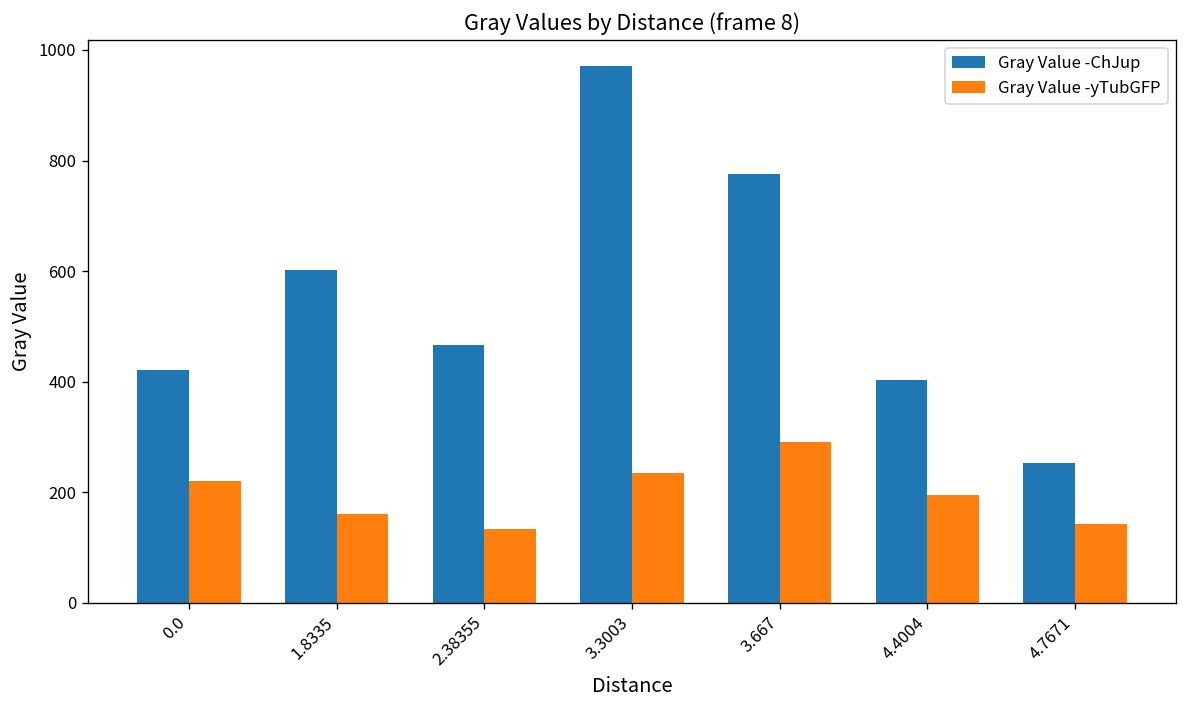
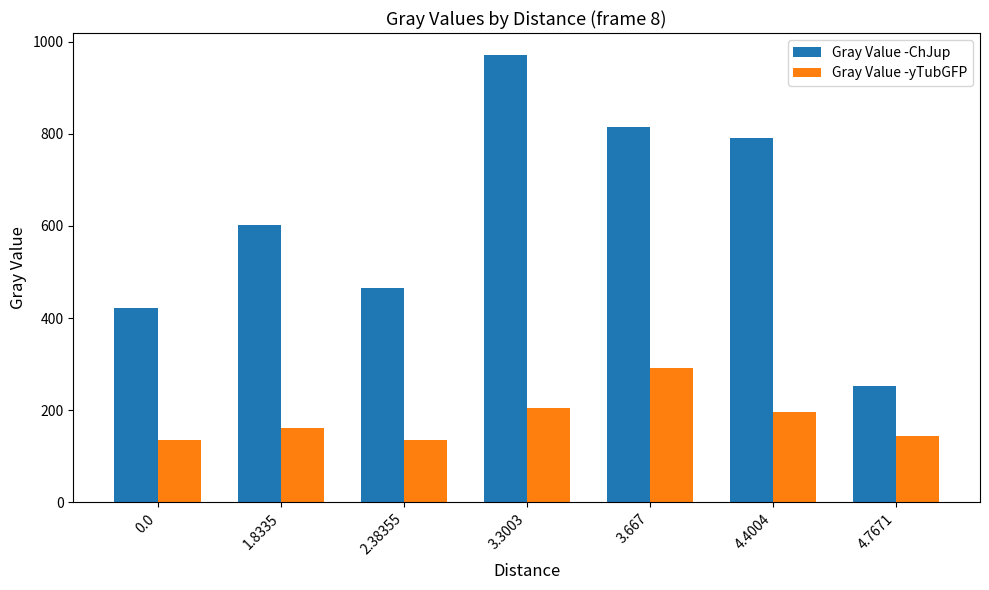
  {
    "Gray Value -ChJup": {
      "0.0": 420,
      "1.8335": 600,
      "2.38355": 470,
      "3.3003": 970,
-     "3.667": 780,
-     "4.4004": 400,
+     "3.667": 810,
+     "4.4004": 790,
      "4.7671": 250
    },
    "Gray Value -yTubGFP": {
-     "0.0": 220,
+     "0.0": 140,
      "1.8335": 160,
      "2.38355": 130,
-     "3.3003": 230,
+     "3.3003": 210,
      "3.667": 290,
      "4.4004": 200,
      "4.7671": 140
    }
  }
